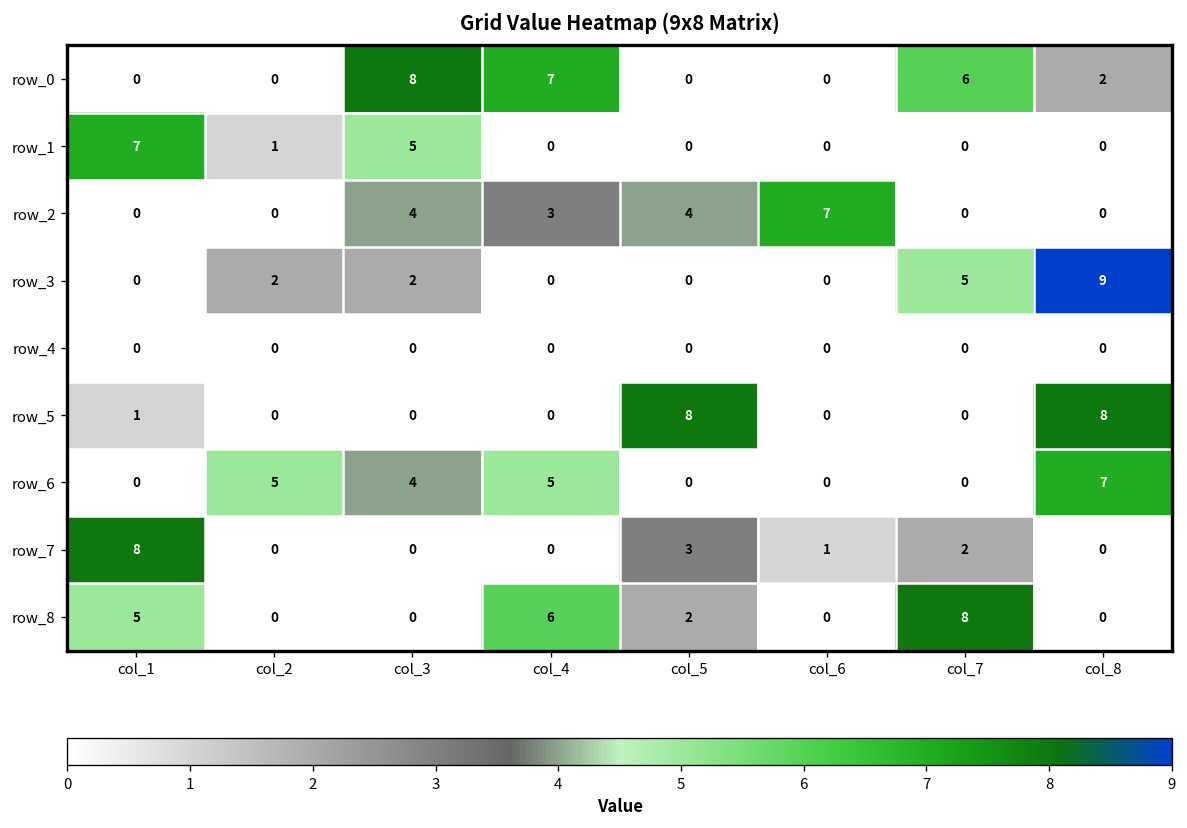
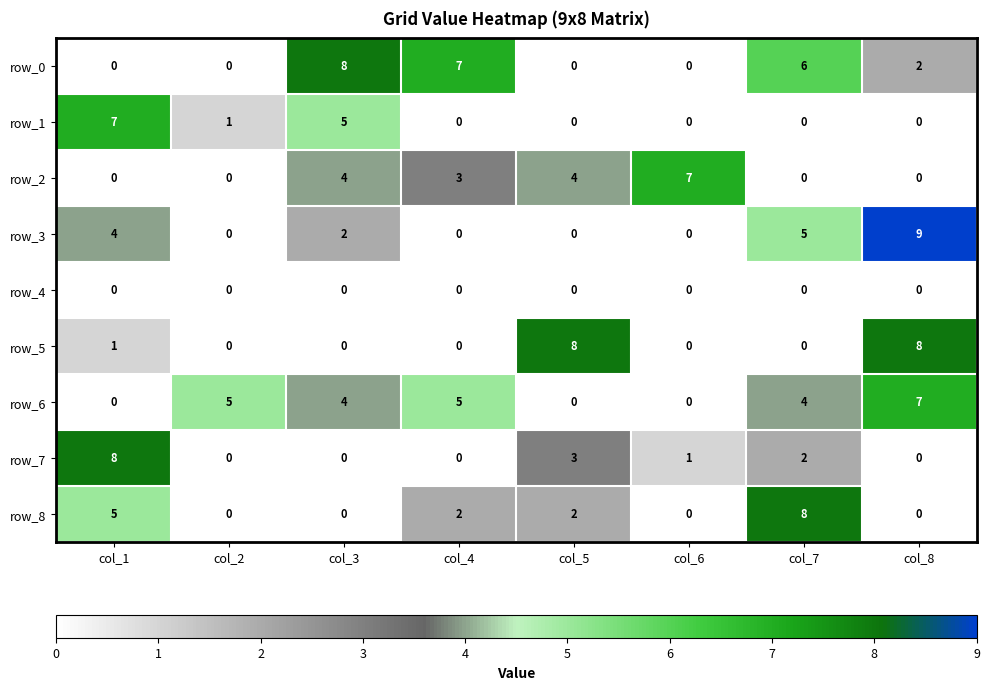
  {
    "row_0": {
      "col_1": 0,
      "col_2": 0,
      "col_3": 8,
      "col_4": 7,
      "col_5": 0,
      "col_6": 0,
      "col_7": 6,
      "col_8": 2
    },
    "row_1": {
      "col_1": 7,
      "col_2": 1,
      "col_3": 5,
      "col_4": 0,
      "col_5": 0,
      "col_6": 0,
      "col_7": 0,
      "col_8": 0
    },
    "row_2": {
      "col_1": 0,
      "col_2": 0,
      "col_3": 4,
      "col_4": 3,
      "col_5": 4,
      "col_6": 7,
      "col_7": 0,
      "col_8": 0
    },
    "row_3": {
-     "col_1": 0,
-     "col_2": 2,
+     "col_1": 4,
+     "col_2": 0,
      "col_3": 2,
      "col_4": 0,
      "col_5": 0,
      "col_6": 0,
      "col_7": 5,
      "col_8": 9
    },
    "row_4": {
      "col_1": 0,
      "col_2": 0,
      "col_3": 0,
      "col_4": 0,
      "col_5": 0,
      "col_6": 0,
      "col_7": 0,
      "col_8": 0
    },
    "row_5": {
      "col_1": 1,
      "col_2": 0,
      "col_3": 0,
      "col_4": 0,
      "col_5": 8,
      "col_6": 0,
      "col_7": 0,
      "col_8": 8
    },
    "row_6": {
      "col_1": 0,
      "col_2": 5,
      "col_3": 4,
      "col_4": 5,
      "col_5": 0,
      "col_6": 0,
-     "col_7": 0,
+     "col_7": 4,
      "col_8": 7
    },
    "row_7": {
      "col_1": 8,
      "col_2": 0,
      "col_3": 0,
      "col_4": 0,
      "col_5": 3,
      "col_6": 1,
      "col_7": 2,
      "col_8": 0
    },
    "row_8": {
      "col_1": 5,
      "col_2": 0,
      "col_3": 0,
-     "col_4": 6,
+     "col_4": 2,
      "col_5": 2,
      "col_6": 0,
      "col_7": 8,
      "col_8": 0
    }
  }
